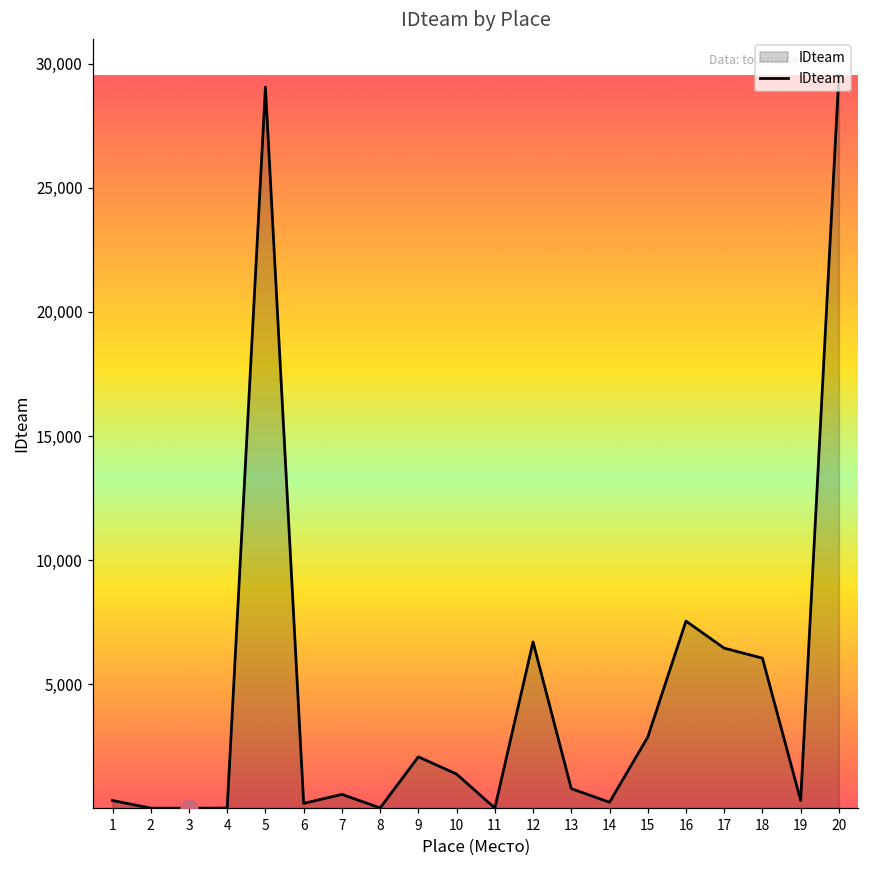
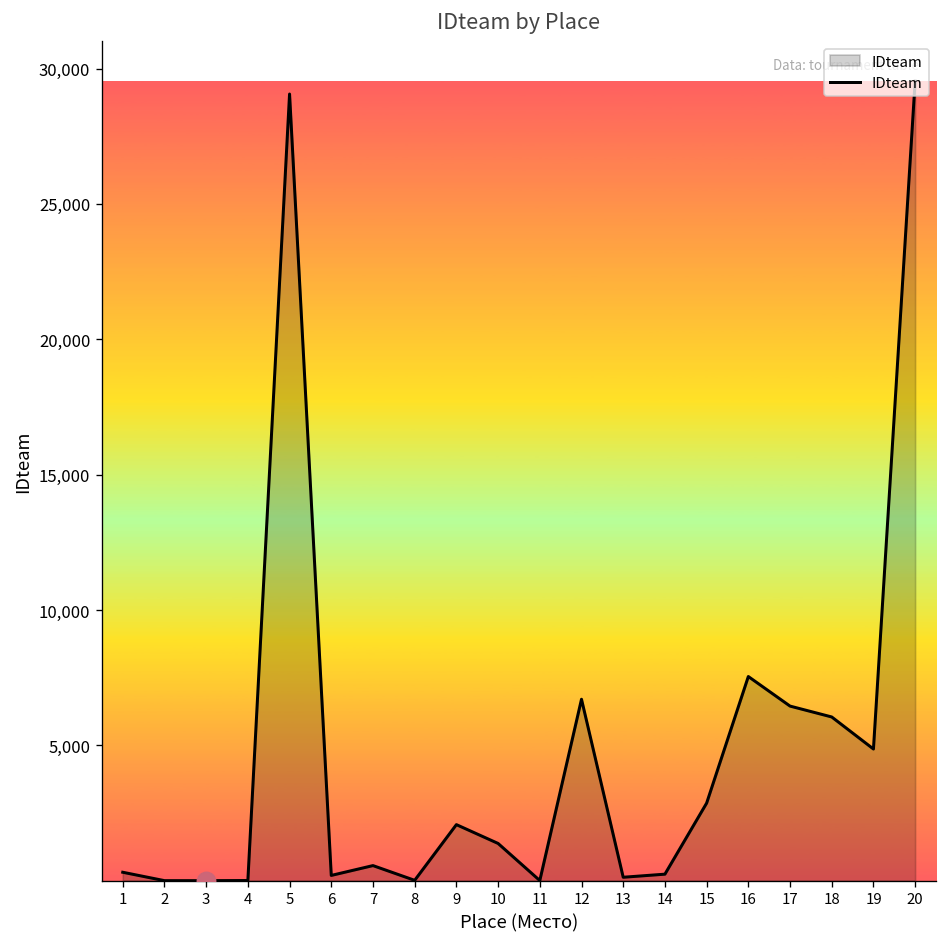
  {
    "IDteam": {
      "1": "300",
      "2": "0",
      "4": "0",
      "5": "29,100",
      "6": "200",
      "7": "600",
      "8": "0",
      "9": "2,100",
      "10": "1,400",
      "11": "0",
      "12": "6,700",
-     "13": "800",
+     "13": "100",
      "14": "200",
      "15": "2,900",
      "16": "7,500",
      "17": "6,500",
      "18": "6,000",
-     "19": "300"
+     "19": "4,900"
    }
  }
